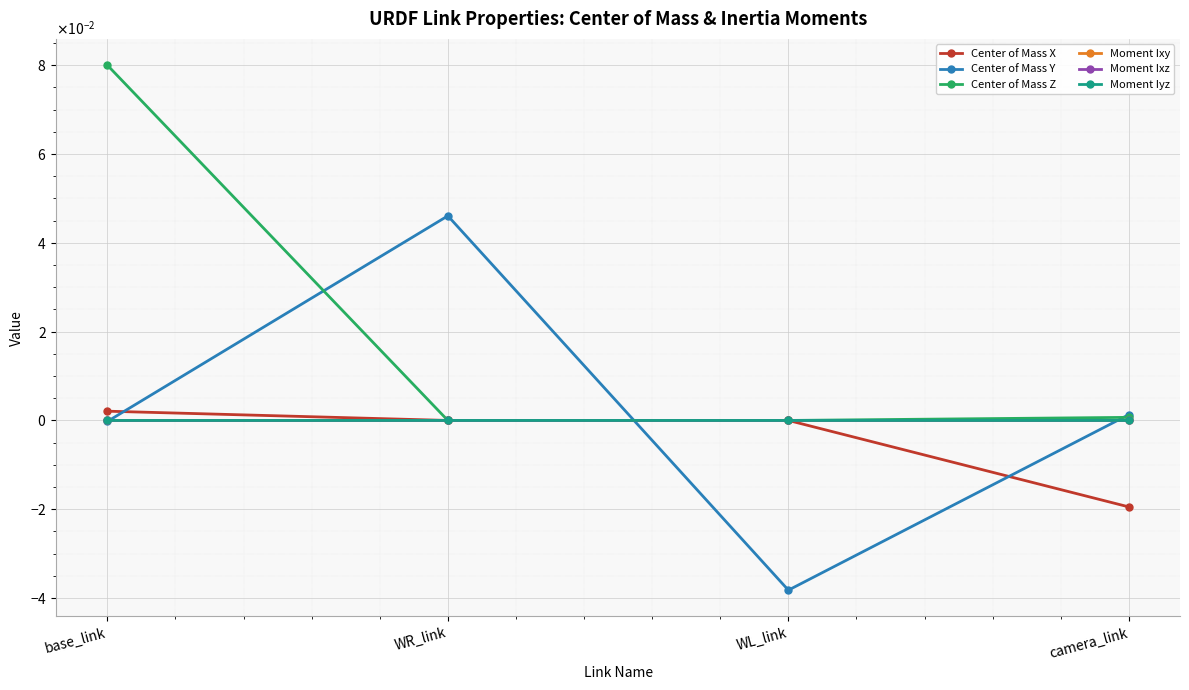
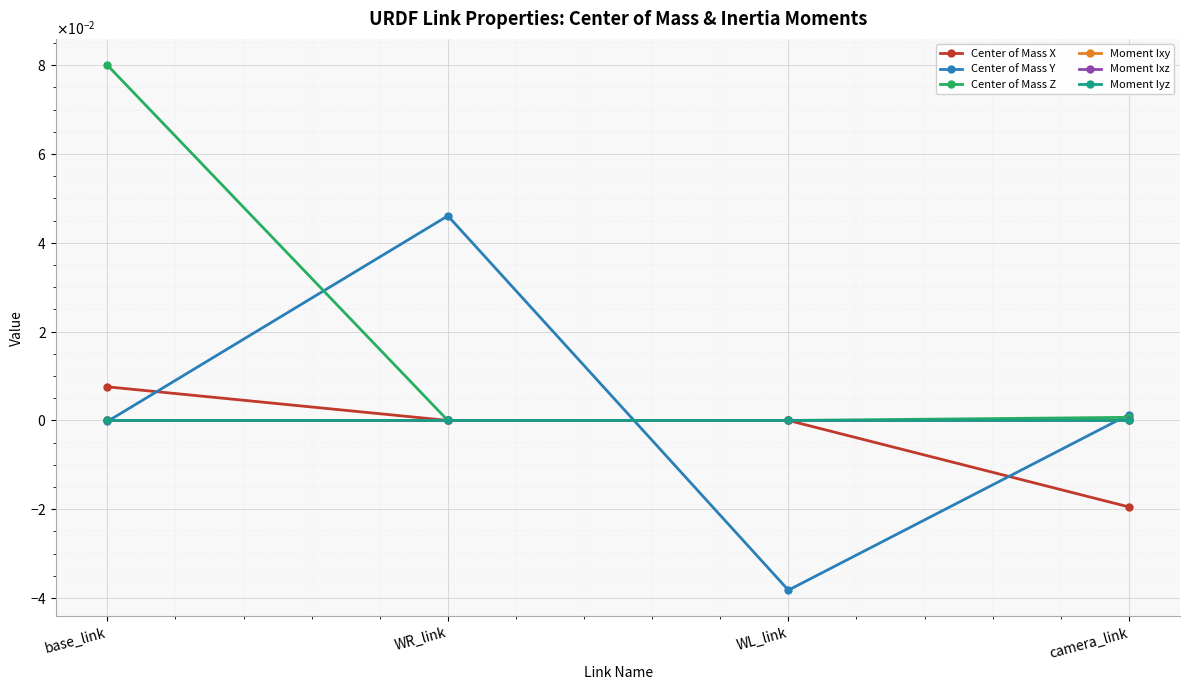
  {
    "Center of Mass X": {
-     "base_link": 0.002,
+     "base_link": 0.008,
      "camera_link": -0.019
    },
    "Center of Mass Y": {
      "WR_link": 0.046,
      "WL_link": -0.038,
      "camera_link": 0.001
    }
  }
